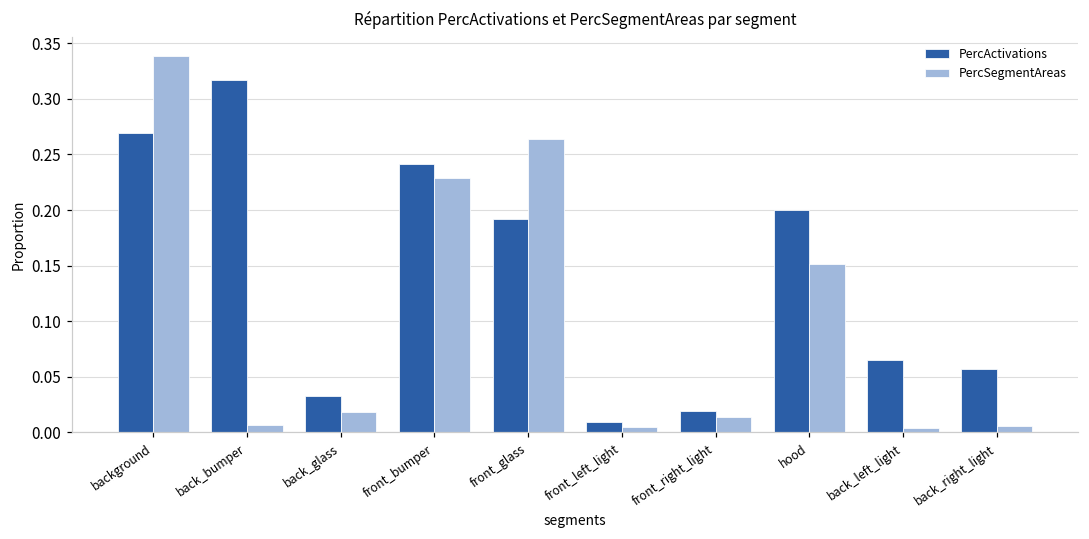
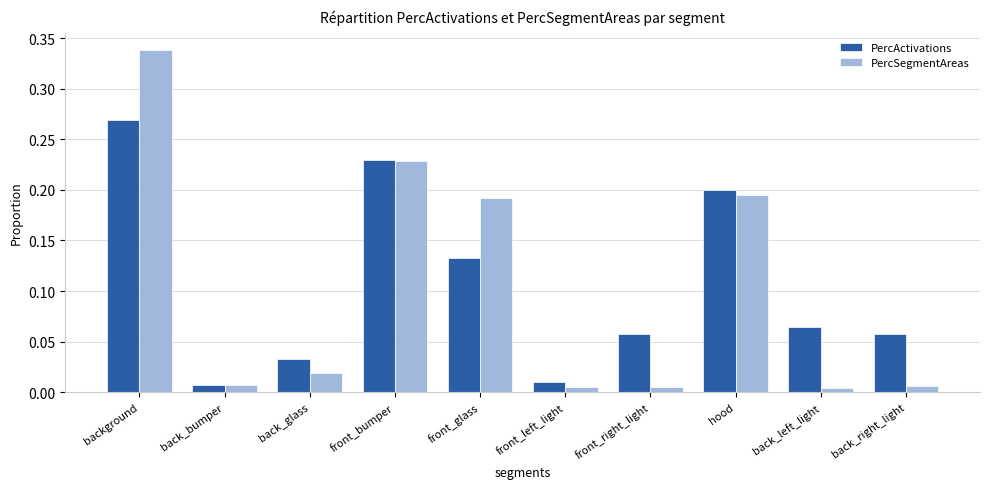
  {
    "PercActivations": {
      "background": 0.269,
-     "back_bumper": 0.317,
+     "back_bumper": 0.007,
      "back_glass": 0.033,
-     "front_bumper": 0.241,
-     "front_glass": 0.192,
+     "front_bumper": 0.229,
+     "front_glass": 0.133,
      "front_left_light": 0.010,
-     "front_right_light": 0.019,
+     "front_right_light": 0.057,
      "hood": 0.200,
      "back_left_light": 0.065,
      "back_right_light": 0.057
    },
    "PercSegmentAreas": {
      "background": 0.339,
      "back_bumper": 0.007,
      "back_glass": 0.019,
      "front_bumper": 0.229,
-     "front_glass": 0.264,
+     "front_glass": 0.192,
      "front_left_light": 0.005,
-     "front_right_light": 0.014,
-     "hood": 0.151,
+     "front_right_light": 0.005,
+     "hood": 0.195,
      "back_left_light": 0.004,
      "back_right_light": 0.006
    }
  }
